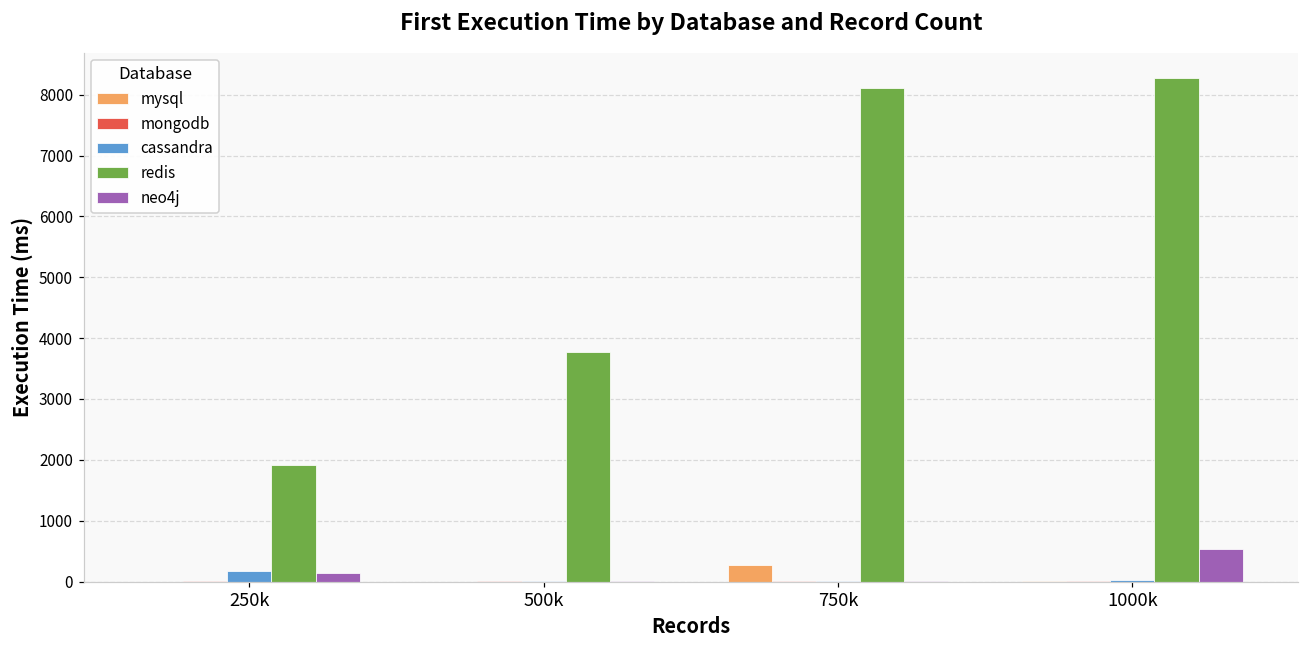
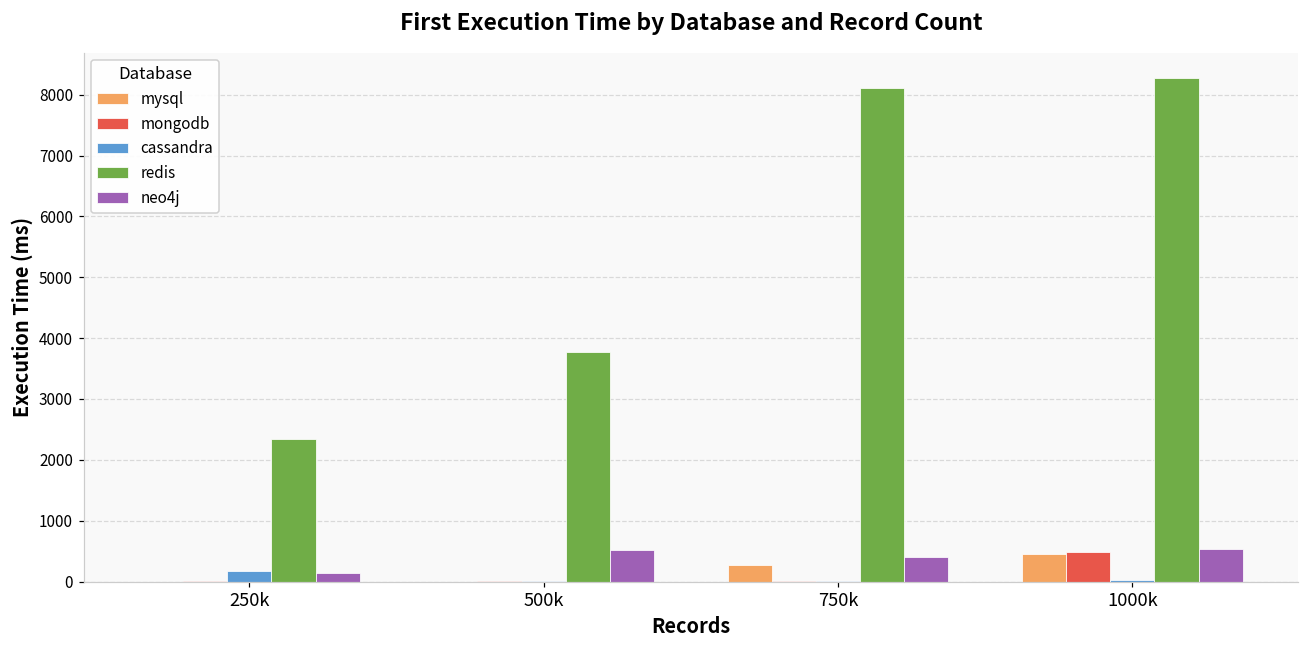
  {
    "mysql": {
      "750k": 300,
-     "1000k": 0
+     "1000k": 400
    },
    "mongodb": {
-     "1000k": 0
+     "1000k": 500
    },
    "cassandra": {
      "250k": 200
    },
    "redis": {
-     "250k": 1900,
+     "250k": 2300,
      "500k": 3800,
      "750k": 8100,
      "1000k": 8300
    },
    "neo4j": {
      "250k": 100,
-     "500k": 0,
-     "750k": 0,
+     "500k": 500,
+     "750k": 400,
      "1000k": 500
    }
  }
